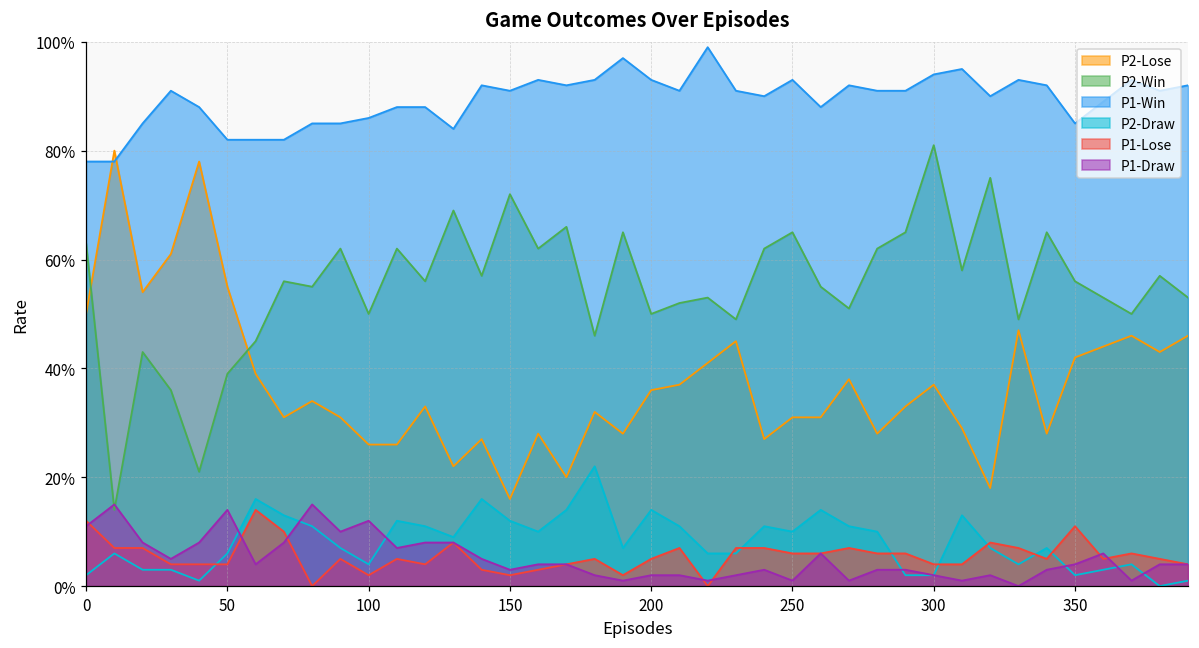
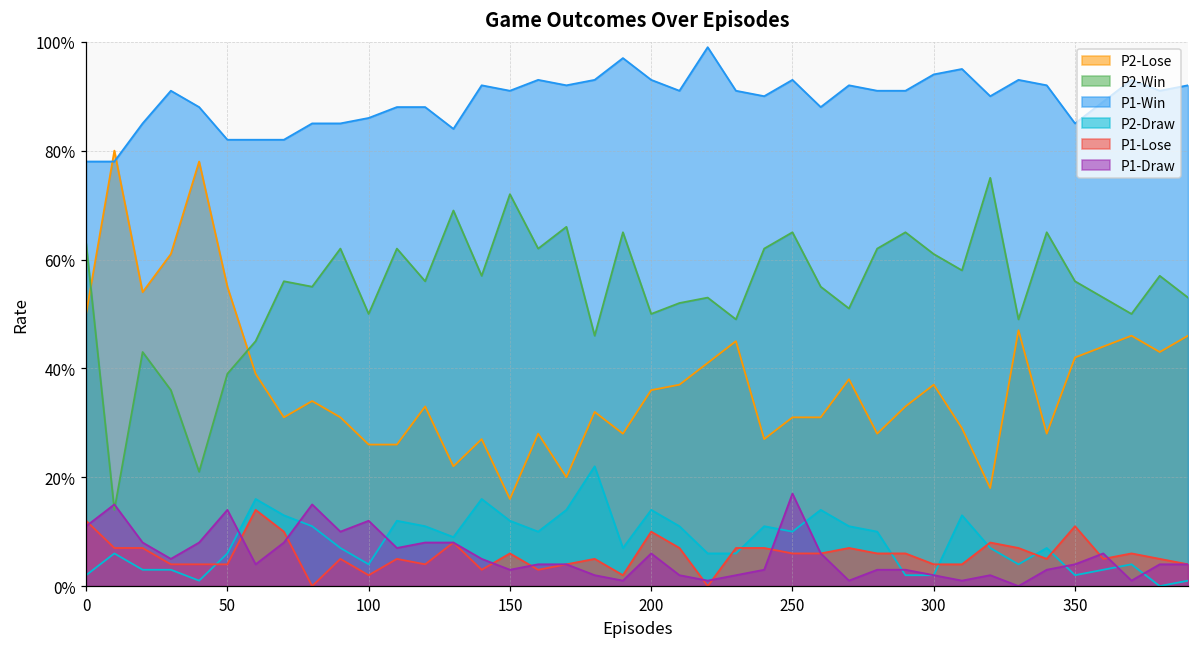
  {
    "P2-Lose": {
      "0": "50%",
      "50": "55%",
      "100": "26%",
      "150": "16%",
      "200": "36%",
      "250": "31%",
      "300": "37%",
      "350": "42%"
    },
    "P2-Win": {
      "0": "63%",
      "50": "39%",
      "100": "50%",
      "150": "72%",
      "200": "50%",
      "250": "65%",
-     "300": "81%",
+     "300": "61%",
      "350": "56%"
    },
    "P1-Lose": {
      "0": "12%",
      "50": "4%",
      "100": "2%",
-     "150": "2%",
-     "200": "5%",
+     "150": "6%",
+     "200": "10%",
      "250": "6%",
      "300": "4%",
      "350": "11%"
    },
    "P1-Draw": {
      "0": "11%",
      "50": "14%",
      "100": "12%",
      "150": "3%",
-     "200": "2%",
-     "250": "1%",
+     "200": "6%",
+     "250": "17%",
      "350": "4%"
    }
  }
